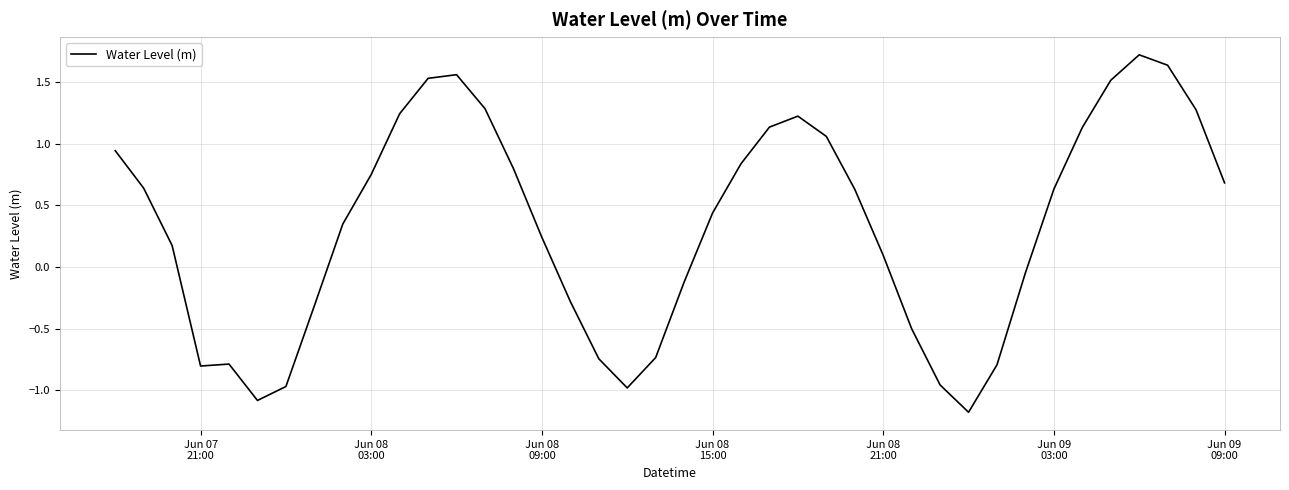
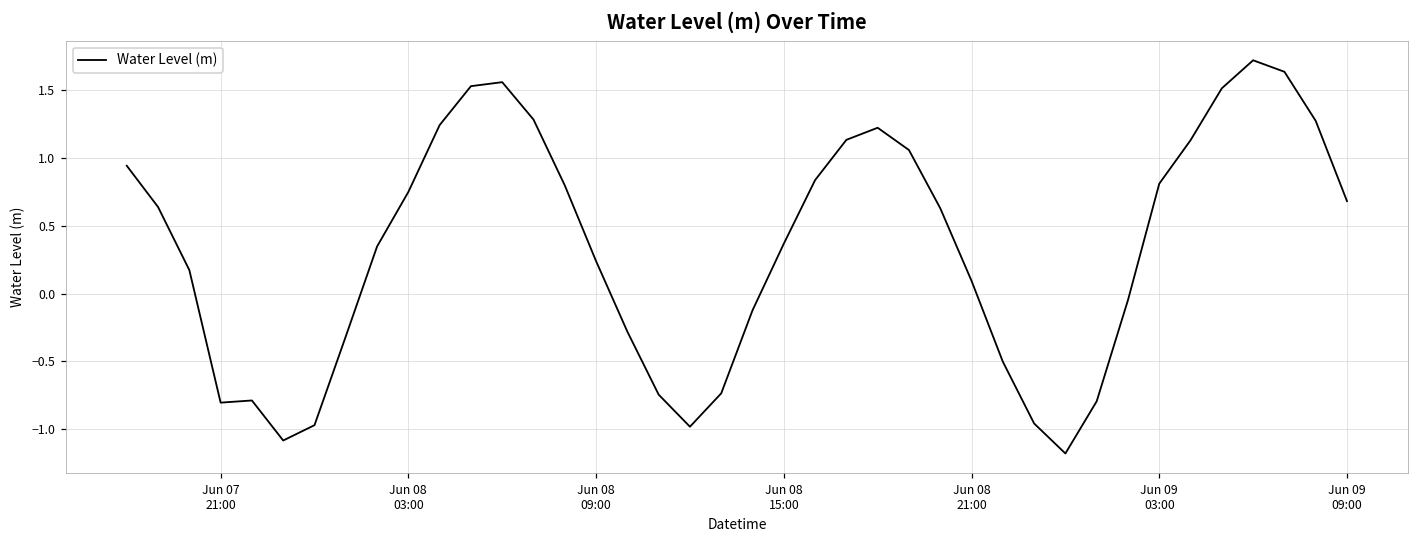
  {
    "Jun 07 21:00": -0.80,
    "Jun 08 03:00": 0.75,
    "Jun 08 09:00": 0.24,
-   "Jun 08 15:00": 0.44,
+   "Jun 08 15:00": 0.37,
    "Jun 08 21:00": 0.09,
-   "Jun 09 03:00": 0.63,
+   "Jun 09 03:00": 0.81,
    "Jun 09 09:00": 0.68
  }
